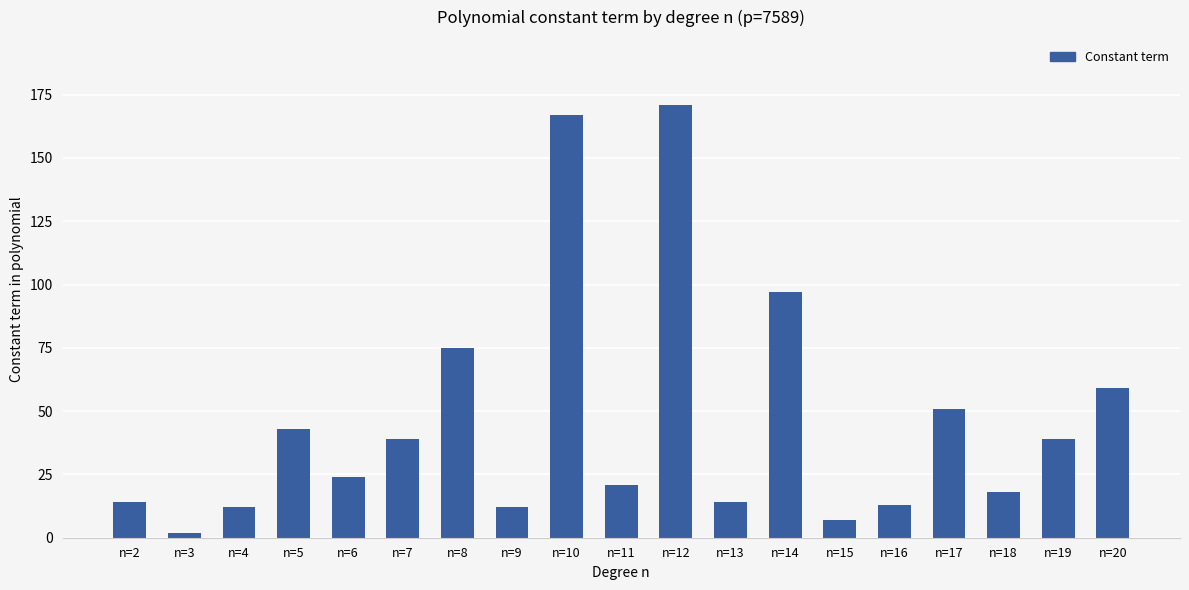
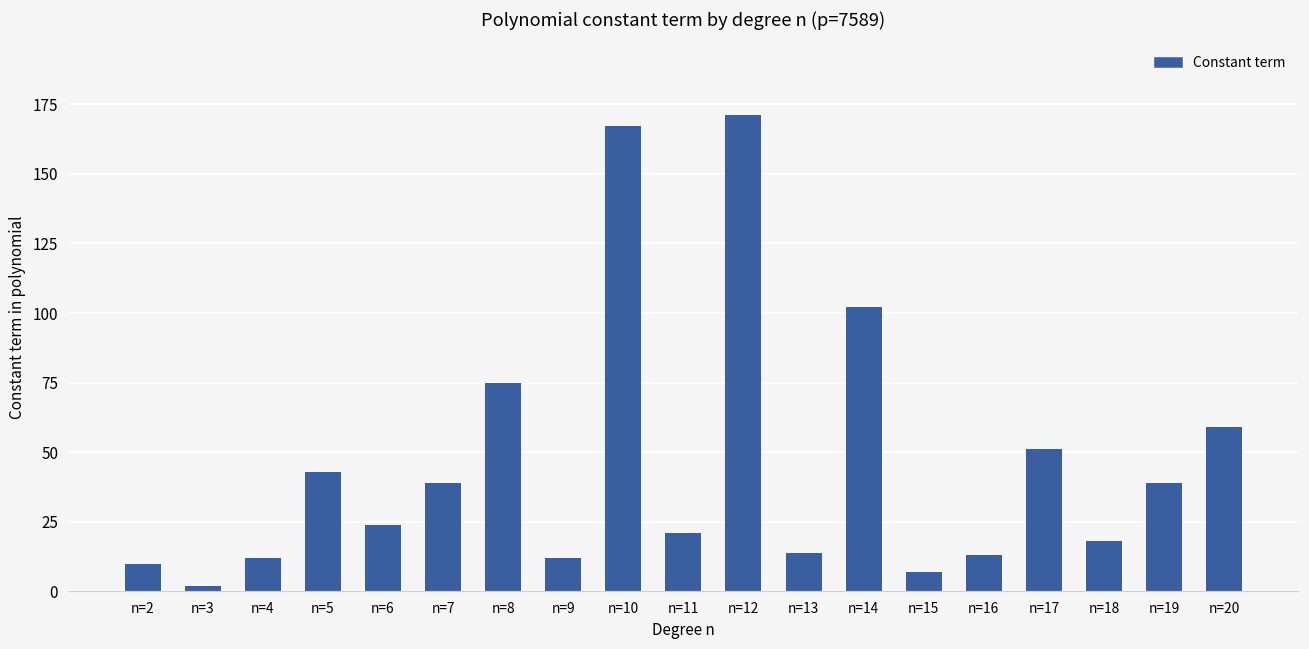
  {
-   "n=2": 14,
+   "n=2": 10,
    "n=3": 2,
    "n=4": 12,
    "n=5": 43,
    "n=6": 24,
    "n=7": 39,
    "n=8": 75,
    "n=9": 12,
    "n=10": 167,
    "n=11": 21,
    "n=12": 171,
    "n=13": 14,
-   "n=14": 97,
+   "n=14": 102,
    "n=15": 7,
    "n=16": 13,
    "n=17": 51,
    "n=18": 18,
    "n=19": 39,
    "n=20": 59
  }
